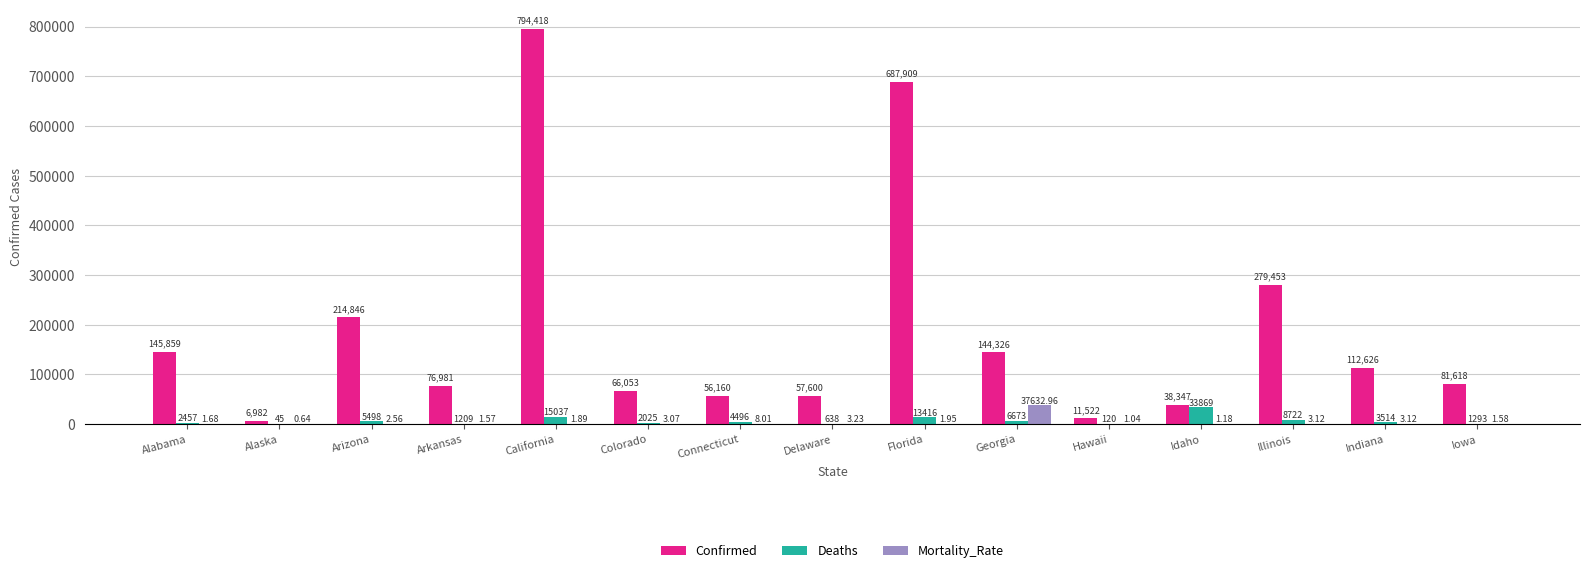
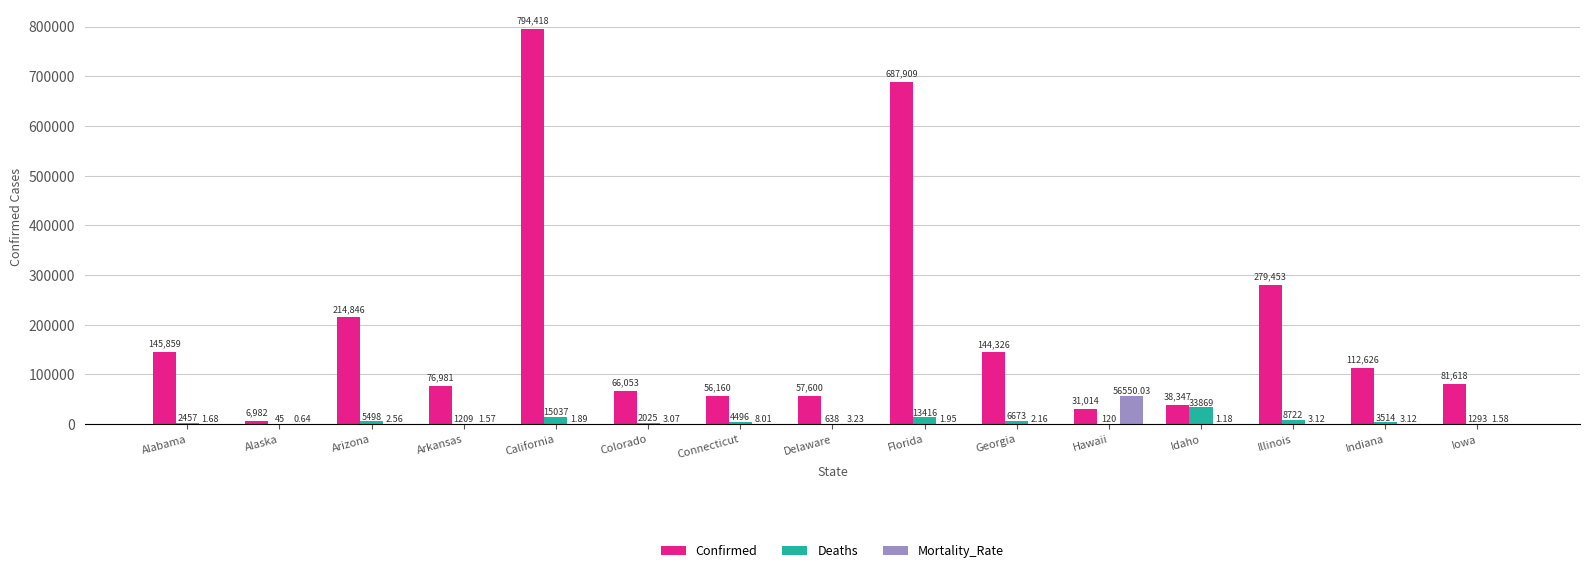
  {
    "Confirmed": {
      "Alabama": "145,859",
      "Alaska": "6,982",
      "Arizona": "214,846",
      "Arkansas": "76,981",
      "California": "794,418",
      "Colorado": "66,053",
      "Connecticut": "56,160",
      "Delaware": "57,600",
      "Florida": "687,909",
      "Georgia": "144,326",
-     "Hawaii": "11,522",
+     "Hawaii": "31,014",
      "Idaho": "38,347",
      "Illinois": "279,453",
      "Indiana": "112,626",
      "Iowa": "81,618"
    },
    "Deaths": {
      "Alabama": "2457",
      "Alaska": "45",
      "Arizona": "5498",
      "Arkansas": "1209",
      "California": "15037",
      "Colorado": "2025",
      "Connecticut": "4496",
      "Delaware": "638",
      "Florida": "13416",
      "Georgia": "6673",
      "Hawaii": "120",
      "Idaho": "33869",
      "Illinois": "8722",
      "Indiana": "3514",
      "Iowa": "1293"
    },
    "Mortality_Rate": {
      "Alabama": "1.68",
      "Alaska": "0.64",
      "Arizona": "2.56",
      "Arkansas": "1.57",
      "California": "1.89",
      "Colorado": "3.07",
      "Connecticut": "8.01",
      "Delaware": "3.23",
      "Florida": "1.95",
-     "Georgia": "37632.96",
-     "Hawaii": "1.04",
+     "Georgia": "2.16",
+     "Hawaii": "56550.03",
      "Idaho": "1.18",
      "Illinois": "3.12",
      "Indiana": "3.12",
      "Iowa": "1.58"
    }
  }
